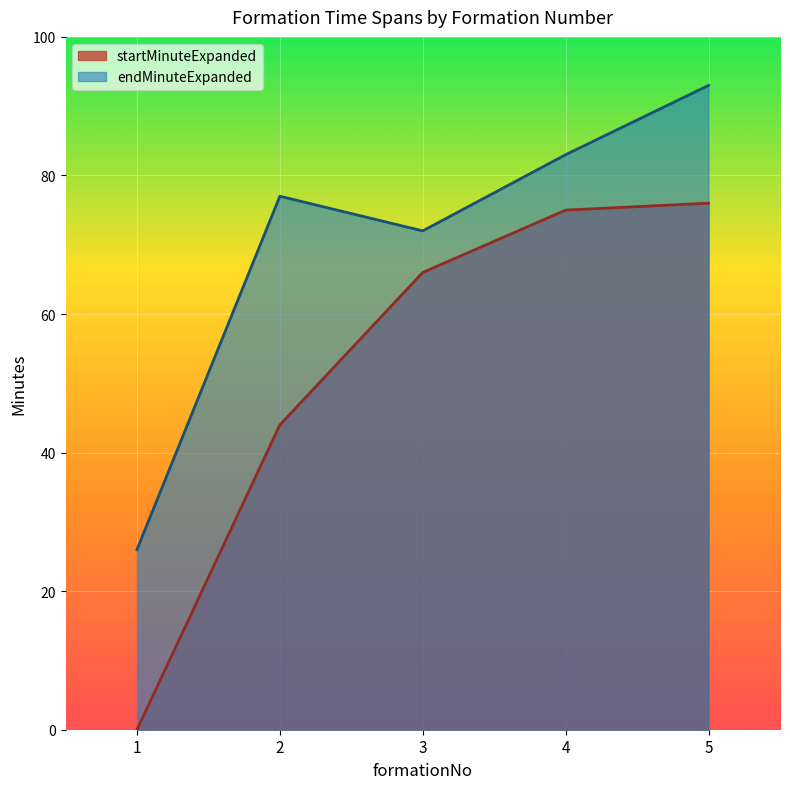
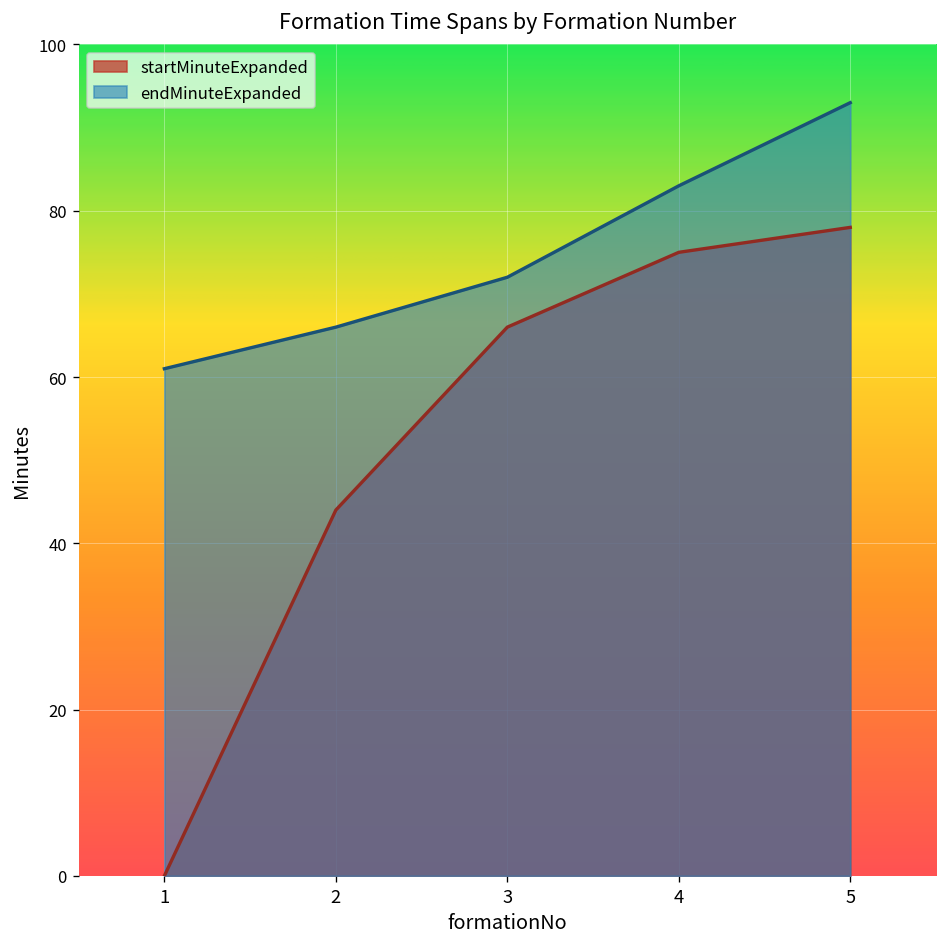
  {
    "startMinuteExpanded": {
      "1": 0,
      "2": 44,
      "3": 66,
      "4": 75,
-     "5": 76
+     "5": 78
    },
    "endMinuteExpanded": {
-     "1": 26,
-     "2": 77,
+     "1": 61,
+     "2": 66,
      "3": 72,
      "4": 83,
      "5": 93
    }
  }
